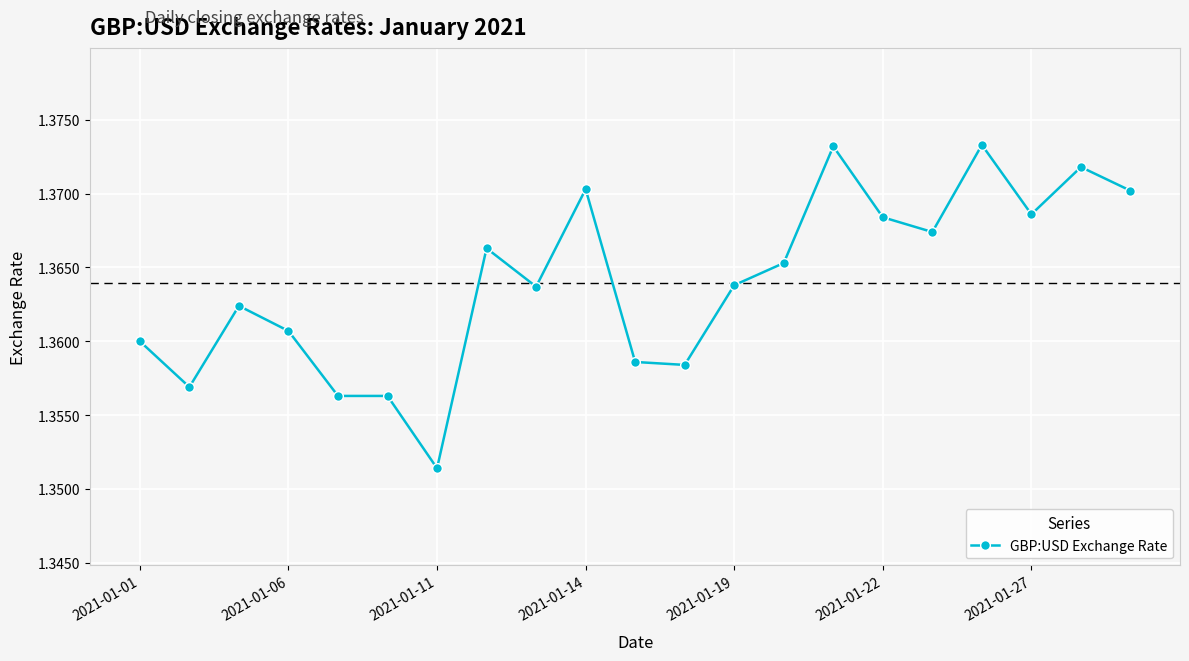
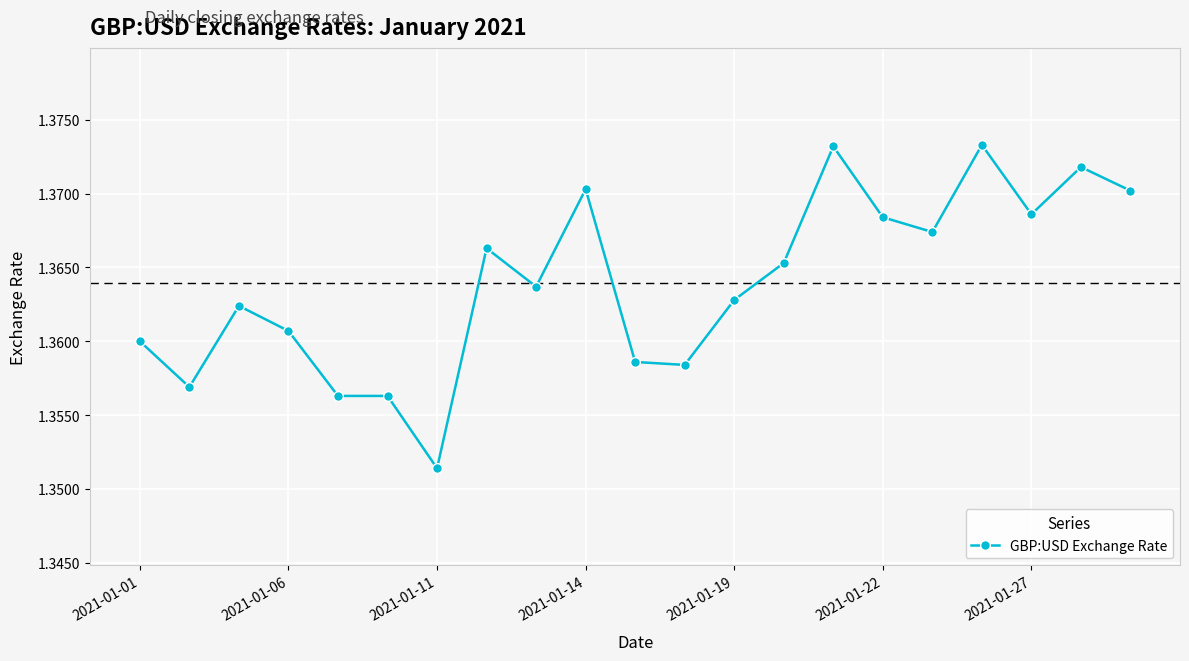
  {
    "2021-01-01": 1.3600,
    "2021-01-06": 1.3607,
    "2021-01-11": 1.3514,
    "2021-01-14": 1.3703,
-   "2021-01-19": 1.3638,
+   "2021-01-19": 1.3628,
    "2021-01-22": 1.3684,
    "2021-01-27": 1.3686
  }
